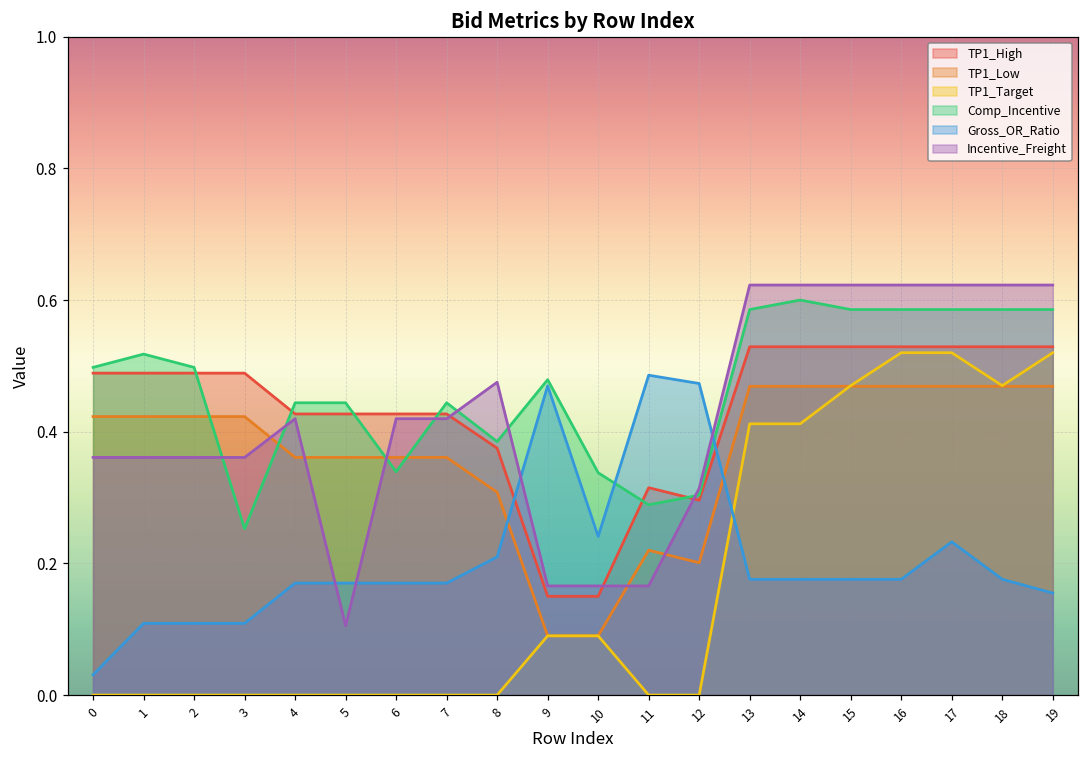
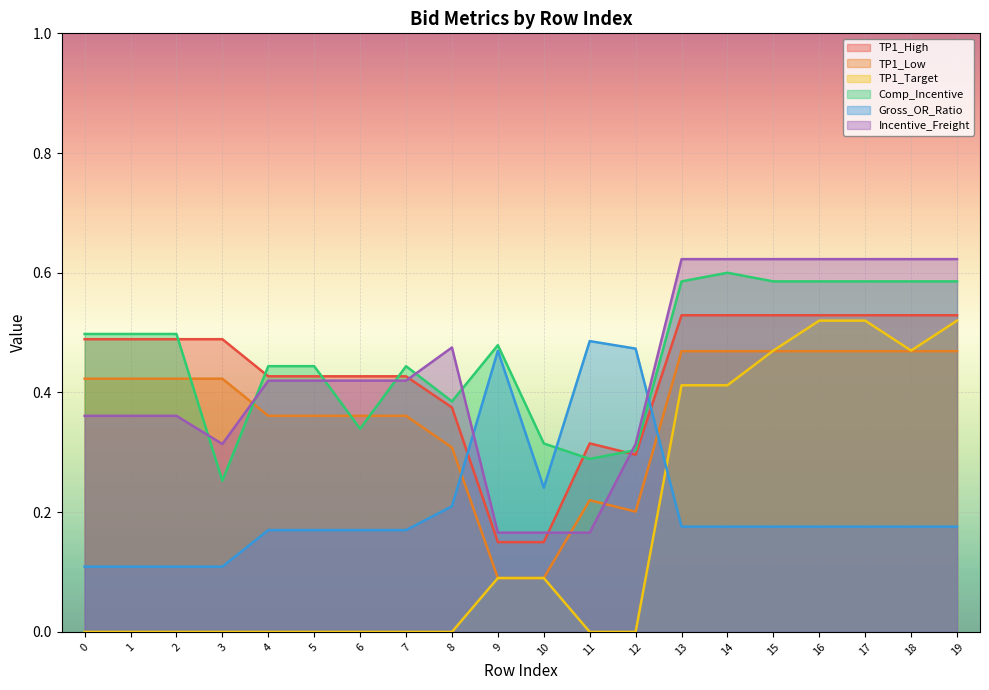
  {
    "Comp_Incentive": {
      "0": 0.50,
-     "1": 0.52,
+     "1": 0.50,
      "2": 0.50,
      "3": 0.25,
      "4": 0.44,
      "5": 0.44,
      "6": 0.34,
      "7": 0.44,
      "8": 0.39,
      "9": 0.48,
-     "10": 0.34,
+     "10": 0.31,
      "11": 0.29,
      "12": 0.30,
      "13": 0.59,
      "14": 0.60,
      "15": 0.59,
      "16": 0.59,
      "17": 0.59,
      "18": 0.59,
      "19": 0.59
    },
    "Gross_OR_Ratio": {
-     "0": 0.03,
+     "0": 0.11,
      "1": 0.11,
      "2": 0.11,
      "3": 0.11,
      "4": 0.17,
      "5": 0.17,
      "6": 0.17,
      "7": 0.17,
      "8": 0.21,
      "9": 0.47,
      "10": 0.24,
      "11": 0.49,
      "12": 0.47,
      "13": 0.18,
      "14": 0.18,
      "15": 0.18,
      "16": 0.18,
-     "17": 0.23,
+     "17": 0.18,
      "18": 0.18,
-     "19": 0.16
+     "19": 0.18
    },
    "Incentive_Freight": {
      "0": 0.36,
      "1": 0.36,
      "2": 0.36,
-     "3": 0.36,
+     "3": 0.31,
      "4": 0.42,
-     "5": 0.11,
+     "5": 0.42,
      "6": 0.42,
      "7": 0.42,
      "8": 0.48,
      "9": 0.17,
      "10": 0.17,
      "11": 0.17,
      "12": 0.31,
      "13": 0.62,
      "14": 0.62,
      "15": 0.62,
      "16": 0.62,
      "17": 0.62,
      "18": 0.62,
      "19": 0.62
    }
  }
